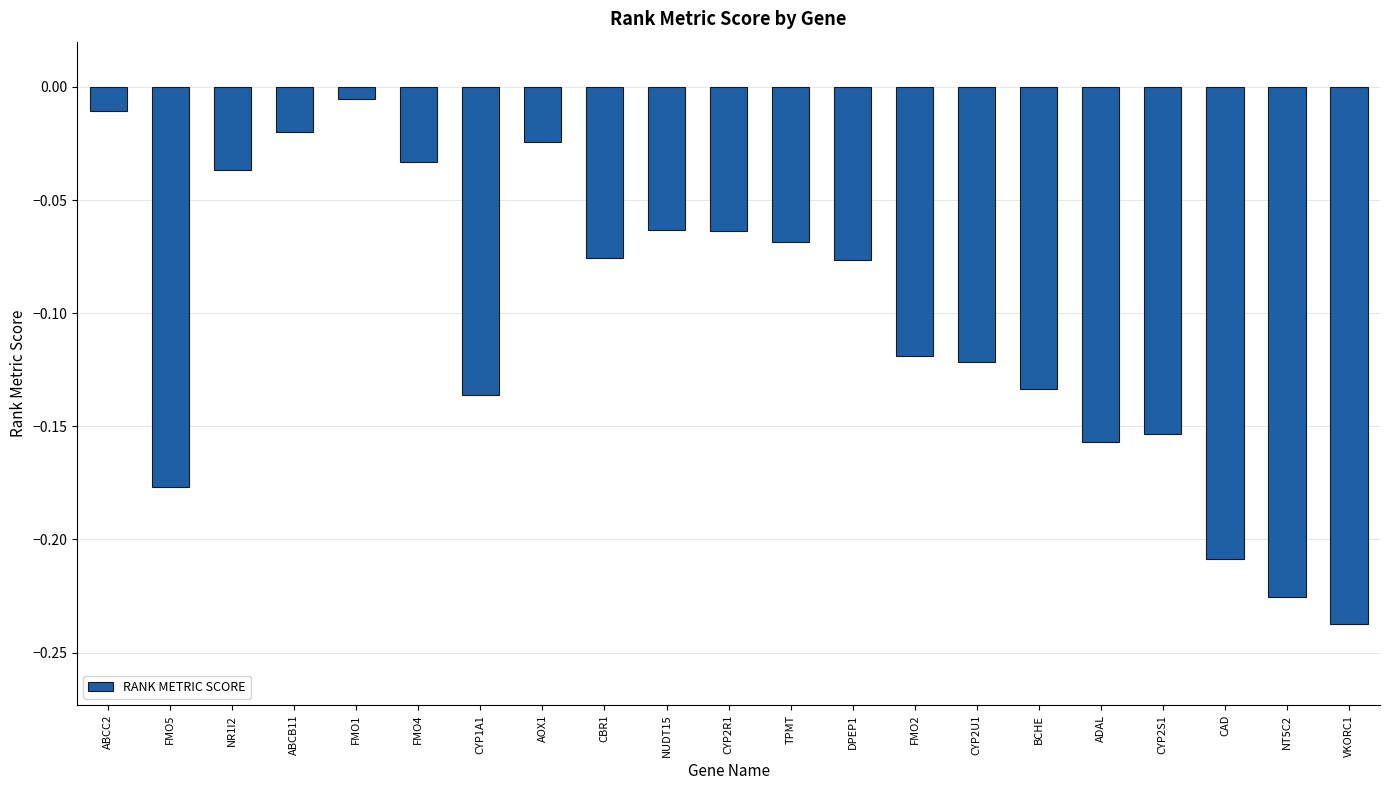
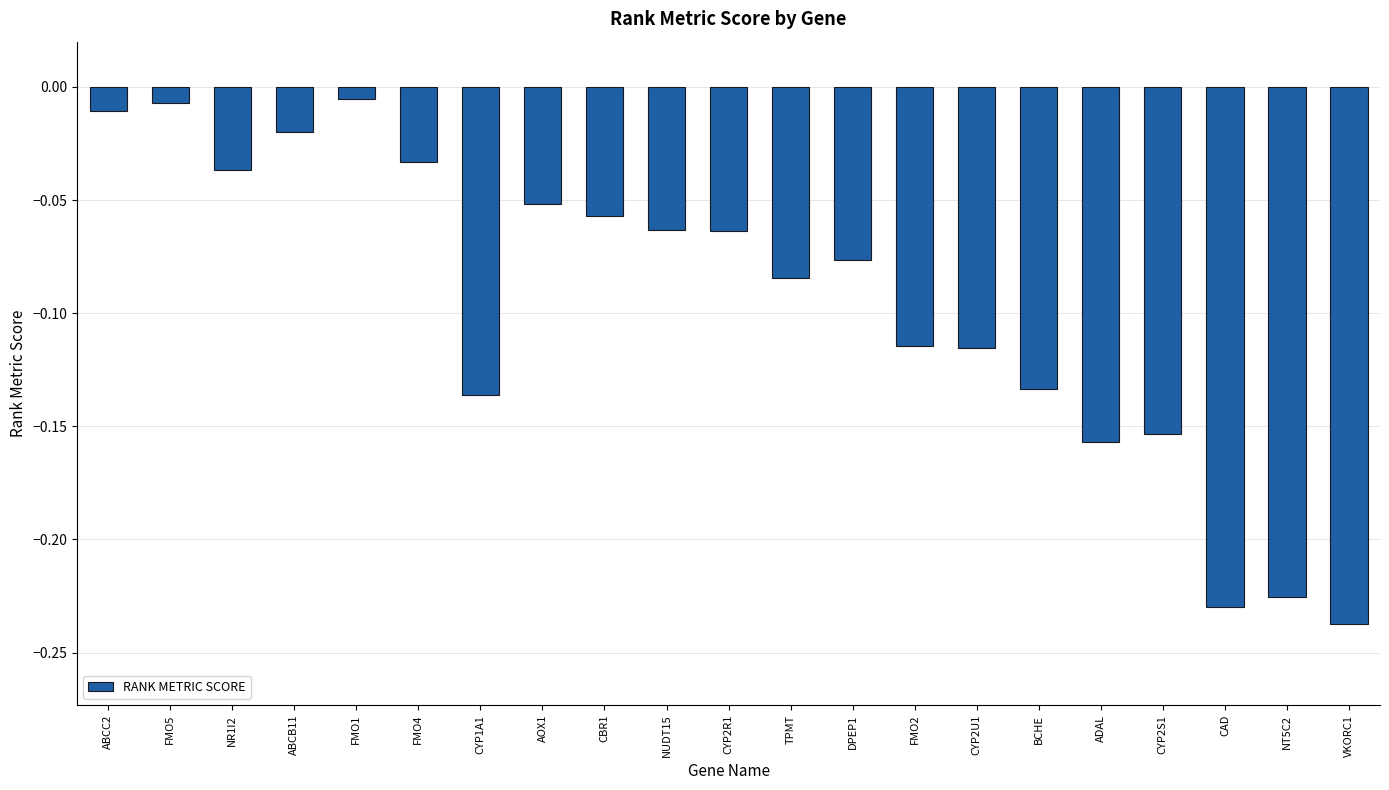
  {
    "ABCC2": -0.011,
-   "FMO5": -0.177,
+   "FMO5": -0.007,
    "NR1I2": -0.037,
    "ABCB11": -0.020,
    "FMO1": -0.006,
    "FMO4": -0.033,
    "CYP1A1": -0.136,
-   "AOX1": -0.024,
-   "CBR1": -0.076,
+   "AOX1": -0.052,
+   "CBR1": -0.057,
    "NUDT15": -0.063,
    "CYP2R1": -0.064,
-   "TPMT": -0.069,
+   "TPMT": -0.084,
    "DPEP1": -0.077,
-   "FMO2": -0.119,
-   "CYP2U1": -0.121,
+   "FMO2": -0.114,
+   "CYP2U1": -0.115,
    "BCHE": -0.134,
    "ADAL": -0.157,
    "CYP2S1": -0.153,
-   "CAD": -0.208,
+   "CAD": -0.230,
    "NT5C2": -0.225,
    "VKORC1": -0.238
  }
